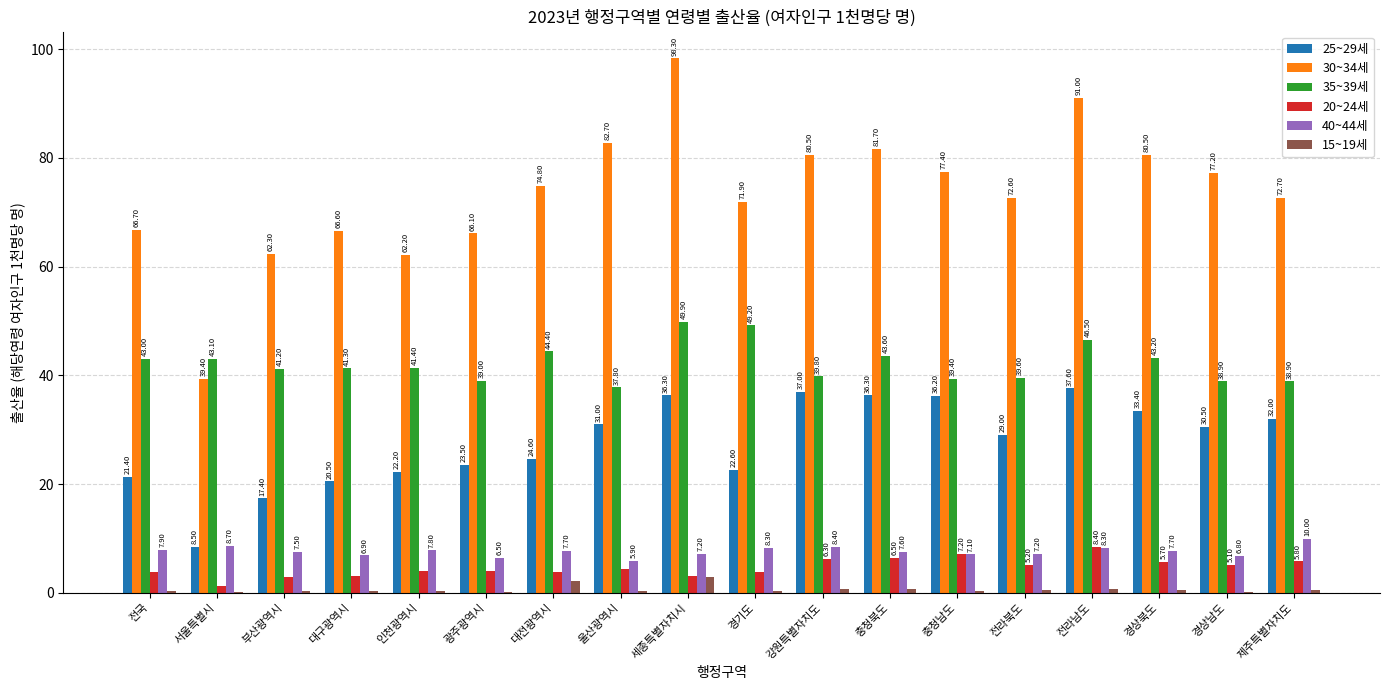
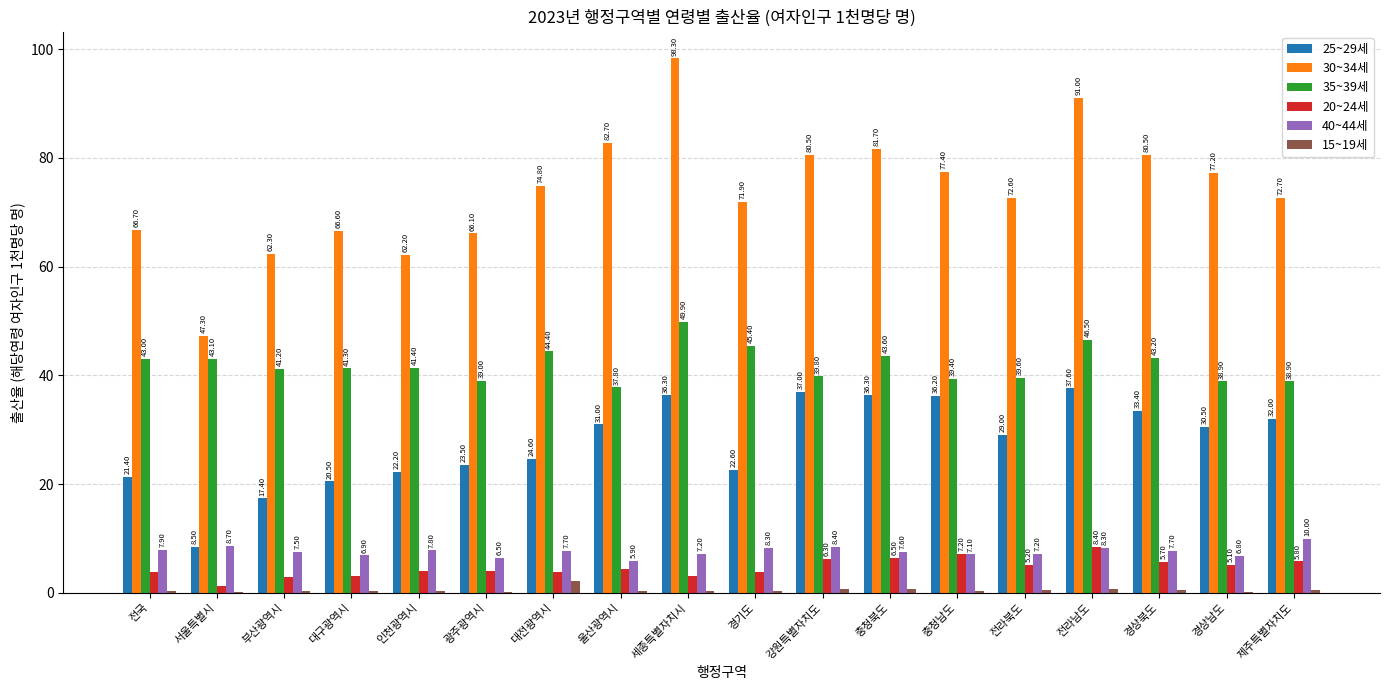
  {
    "25~29세": {
      "전국": 21.40,
      "서울특별시": 8.50,
      "부산광역시": 17.40,
      "대구광역시": 20.50,
      "인천광역시": 22.20,
      "광주광역시": 23.50,
      "대전광역시": 24.60,
      "울산광역시": 31.00,
      "세종특별자치시": 36.30,
      "경기도": 22.60,
      "강원특별자치도": 37.00,
      "충청북도": 36.30,
      "충청남도": 36.20,
      "전라북도": 29.00,
      "전라남도": 37.60,
      "경상북도": 33.40,
      "경상남도": 30.50,
      "제주특별자치도": 32.00
    },
    "30~34세": {
      "전국": 66.70,
-     "서울특별시": 39.40,
+     "서울특별시": 47.30,
      "부산광역시": 62.30,
      "대구광역시": 66.60,
      "인천광역시": 62.20,
      "광주광역시": 66.10,
      "대전광역시": 74.80,
      "울산광역시": 82.70,
      "세종특별자치시": 98.30,
      "경기도": 71.90,
      "강원특별자치도": 80.50,
      "충청북도": 81.70,
      "충청남도": 77.40,
      "전라북도": 72.60,
      "전라남도": 91.00,
      "경상북도": 80.50,
      "경상남도": 77.20,
      "제주특별자치도": 72.70
    },
    "35~39세": {
      "전국": 43.00,
      "서울특별시": 43.10,
      "부산광역시": 41.20,
      "대구광역시": 41.30,
      "인천광역시": 41.40,
      "광주광역시": 39.00,
      "대전광역시": 44.40,
      "울산광역시": 37.80,
      "세종특별자치시": 49.90,
-     "경기도": 49.20,
+     "경기도": 45.40,
      "강원특별자치도": 39.80,
      "충청북도": 43.60,
      "충청남도": 39.40,
      "전라북도": 39.60,
      "전라남도": 46.50,
      "경상북도": 43.20,
      "경상남도": 38.90,
      "제주특별자치도": 38.90
    },
    "20~24세": {
      "강원특별자치도": 6.30,
      "충청북도": 6.50,
      "충청남도": 7.20,
      "전라북도": 5.20,
      "전라남도": 8.40,
      "경상북도": 5.70,
      "경상남도": 5.10,
      "제주특별자치도": 5.80
    },
    "40~44세": {
      "전국": 7.90,
      "서울특별시": 8.70,
      "부산광역시": 7.50,
      "대구광역시": 6.90,
      "인천광역시": 7.80,
      "광주광역시": 6.50,
      "대전광역시": 7.70,
      "울산광역시": 5.90,
      "세종특별자치시": 7.20,
      "경기도": 8.30,
      "강원특별자치도": 8.40,
      "충청북도": 7.60,
      "충청남도": 7.10,
      "전라북도": 7.20,
      "전라남도": 8.30,
      "경상북도": 7.70,
      "경상남도": 6.80,
      "제주특별자치도": 10.00
    },
    "15~19세": {
      "대전광역시": 2,
-     "세종특별자치시": 3,
+     "세종특별자치시": 0,
      "강원특별자치도": 1,
      "충청북도": 1,
      "전라북도": 1,
      "전라남도": 1,
      "경상북도": 1,
      "제주특별자치도": 1
    }
  }
